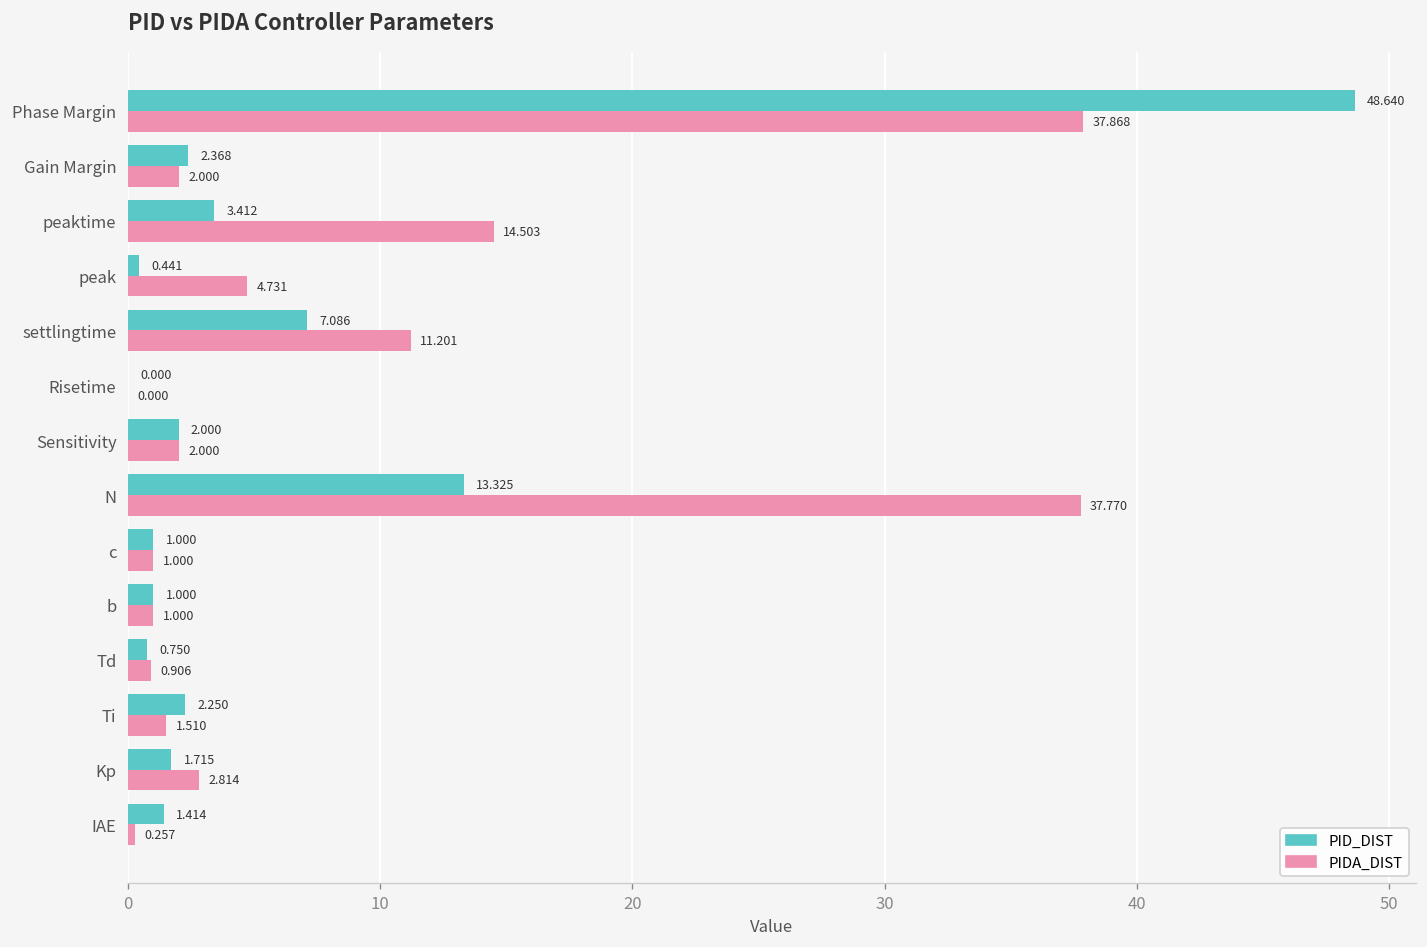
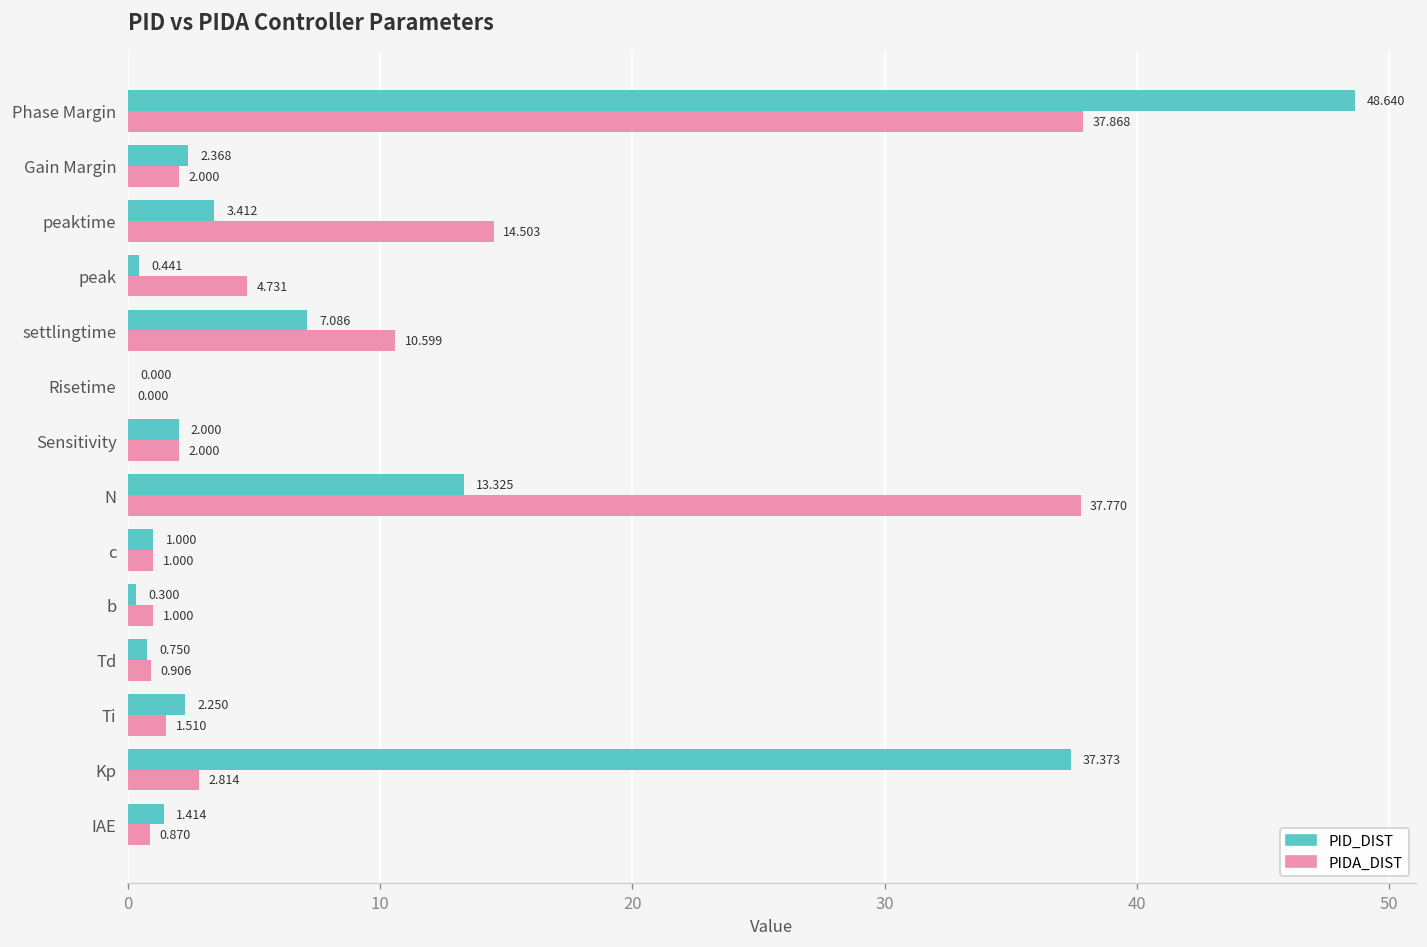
  {
    "PID_DIST": {
      "Phase Margin": 48.640,
      "Gain Margin": 2.368,
      "peaktime": 3.412,
      "peak": 0.441,
      "settlingtime": 7.086,
      "Risetime": 0.000,
      "Sensitivity": 2.000,
      "N": 13.325,
      "c": 1.000,
-     "b": 1.000,
+     "b": 0.300,
      "Td": 0.750,
      "Ti": 2.250,
-     "Kp": 1.715,
+     "Kp": 37.373,
      "IAE": 1.414
    },
    "PIDA_DIST": {
      "Phase Margin": 37.868,
      "Gain Margin": 2.000,
      "peaktime": 14.503,
      "peak": 4.731,
-     "settlingtime": 11.201,
+     "settlingtime": 10.599,
      "Risetime": 0.000,
      "Sensitivity": 2.000,
      "N": 37.770,
      "c": 1.000,
      "b": 1.000,
      "Td": 0.906,
      "Ti": 1.510,
      "Kp": 2.814,
-     "IAE": 0.257
+     "IAE": 0.870
    }
  }
